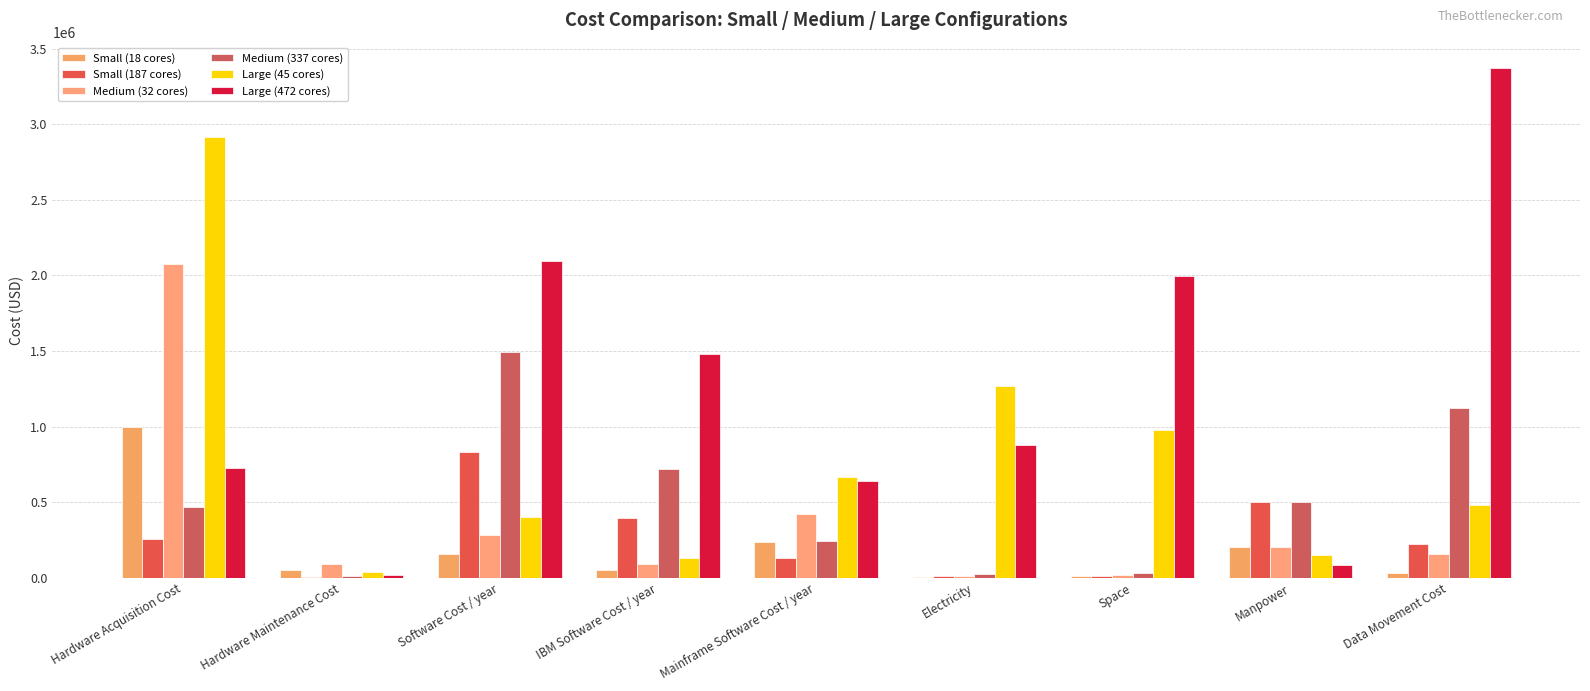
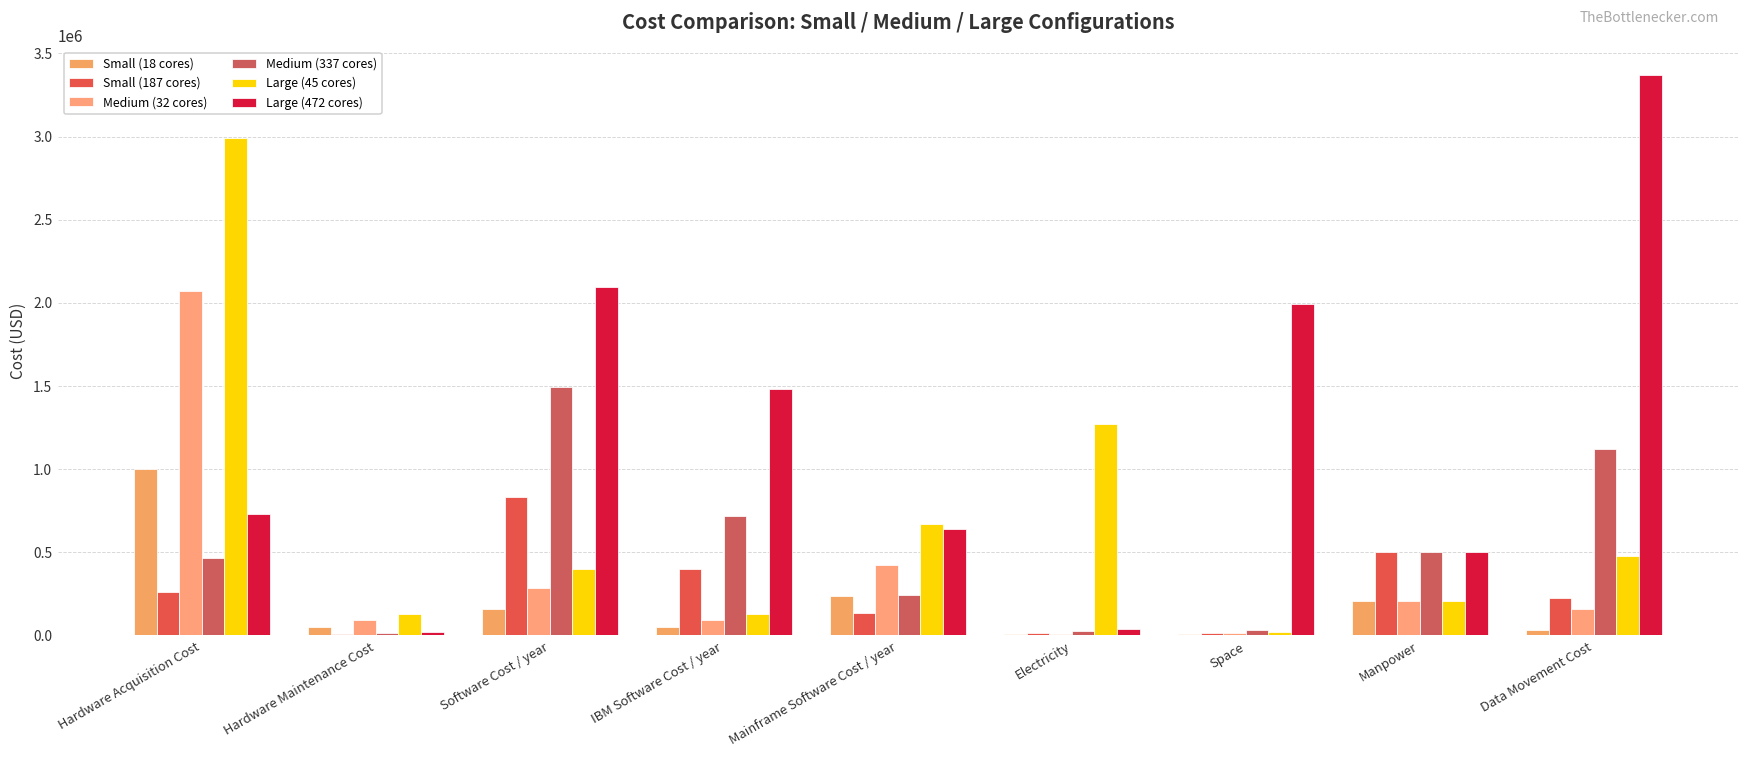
  {
    "Large (45 cores)": {
-     "Hardware Acquisition Cost": 2910000,
-     "Hardware Maintenance Cost": 40000,
+     "Hardware Acquisition Cost": 2990000,
+     "Hardware Maintenance Cost": 130000,
      "Software Cost / year": 400000,
      "IBM Software Cost / year": 130000,
      "Mainframe Software Cost / year": 670000,
      "Electricity": 1270000,
-     "Space": 980000,
-     "Manpower": 150000,
+     "Space": 20000,
+     "Manpower": 210000,
      "Data Movement Cost": 480000
    },
    "Large (472 cores)": {
      "Hardware Acquisition Cost": 730000,
      "Hardware Maintenance Cost": 20000,
      "Software Cost / year": 2100000,
      "IBM Software Cost / year": 1480000,
      "Mainframe Software Cost / year": 640000,
-     "Electricity": 880000,
+     "Electricity": 40000,
      "Space": 1990000,
-     "Manpower": 90000,
+     "Manpower": 500000,
      "Data Movement Cost": 3370000
    }
  }
